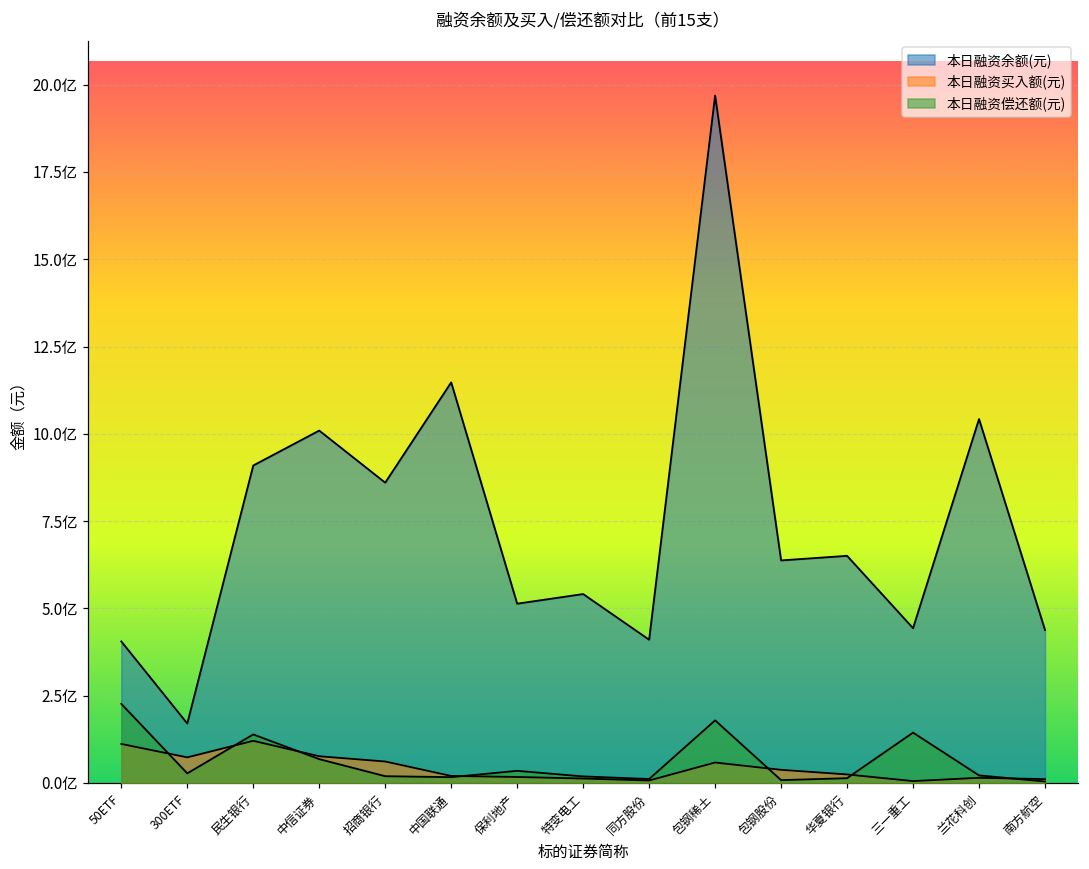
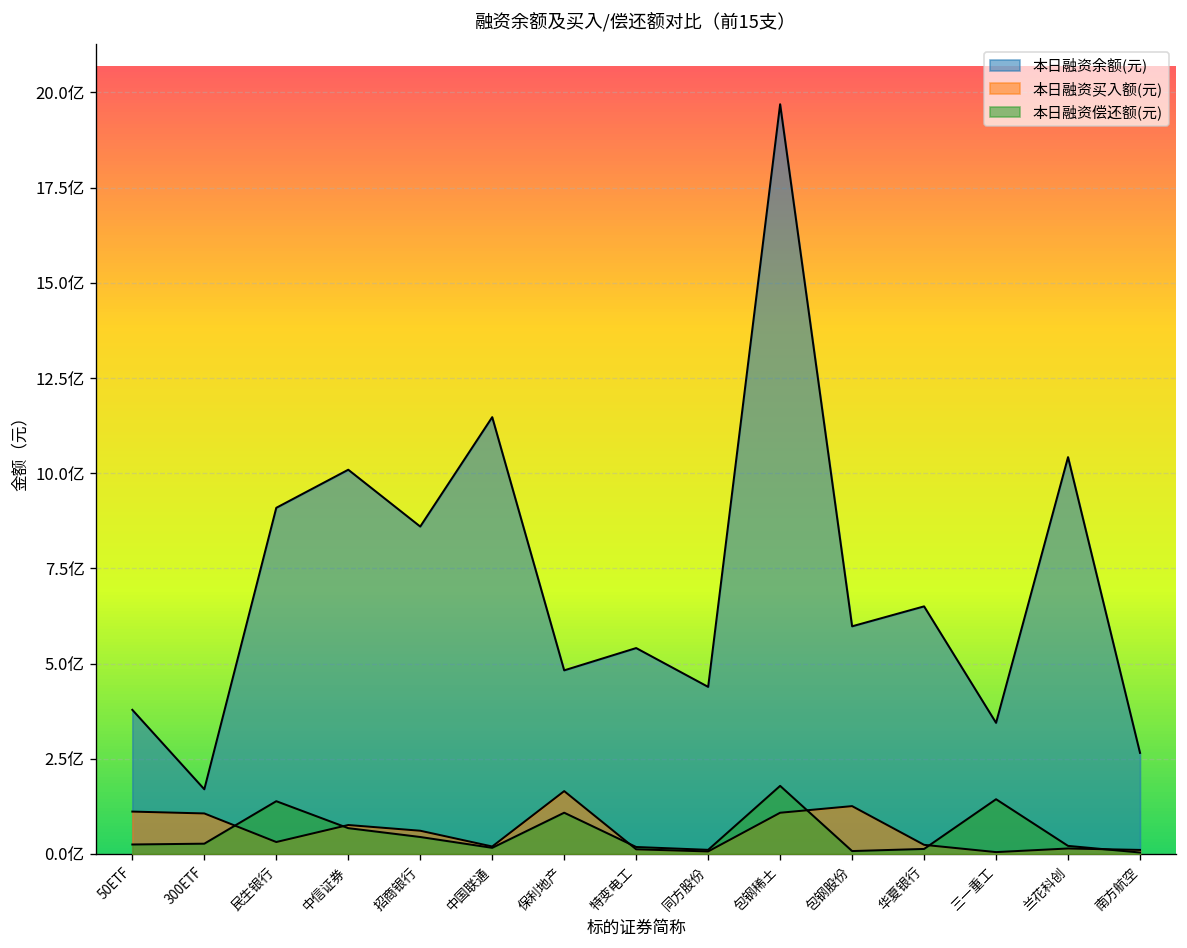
  {
    "本日融资余额(元)": {
-     "50ETF": "4.1亿",
+     "50ETF": "3.8亿",
      "300ETF": "1.7亿",
      "民生银行": "9.1亿",
      "中信证券": "10.1亿",
      "招商银行": "8.6亿",
      "中国联通": "11.5亿",
-     "保利地产": "5.1亿",
+     "保利地产": "4.8亿",
      "特变电工": "5.4亿",
-     "同方股份": "4.1亿",
+     "同方股份": "4.4亿",
      "包钢稀土": "19.7亿",
-     "包钢股份": "6.4亿",
+     "包钢股份": "6.0亿",
      "华夏银行": "6.5亿",
-     "三一重工": "4.4亿",
+     "三一重工": "3.4亿",
      "兰花科创": "10.4亿",
-     "南方航空": "4.4亿"
+     "南方航空": "2.7亿"
    },
    "本日融资买入额(元)": {
      "50ETF": "1.1亿",
-     "300ETF": "0.7亿",
-     "民生银行": "1.2亿",
+     "300ETF": "1.1亿",
+     "民生银行": "0.3亿",
      "中信证券": "0.8亿",
      "招商银行": "0.6亿",
-     "保利地产": "0.2亿",
-     "包钢稀土": "0.6亿",
-     "包钢股份": "0.4亿",
+     "保利地产": "1.7亿",
+     "包钢稀土": "1.1亿",
+     "包钢股份": "1.3亿",
      "华夏银行": "0.2亿",
      "三一重工": "0.0亿"
    },
    "本日融资偿还额(元)": {
-     "50ETF": "2.3亿",
+     "50ETF": "0.2亿",
      "300ETF": "0.3亿",
      "民生银行": "1.4亿",
      "中信证券": "0.7亿",
-     "招商银行": "0.2亿",
-     "保利地产": "0.3亿",
+     "招商银行": "0.4亿",
+     "保利地产": "1.1亿",
      "包钢稀土": "1.8亿",
      "包钢股份": "0.1亿",
      "华夏银行": "0.1亿",
      "三一重工": "1.4亿"
    }
  }
